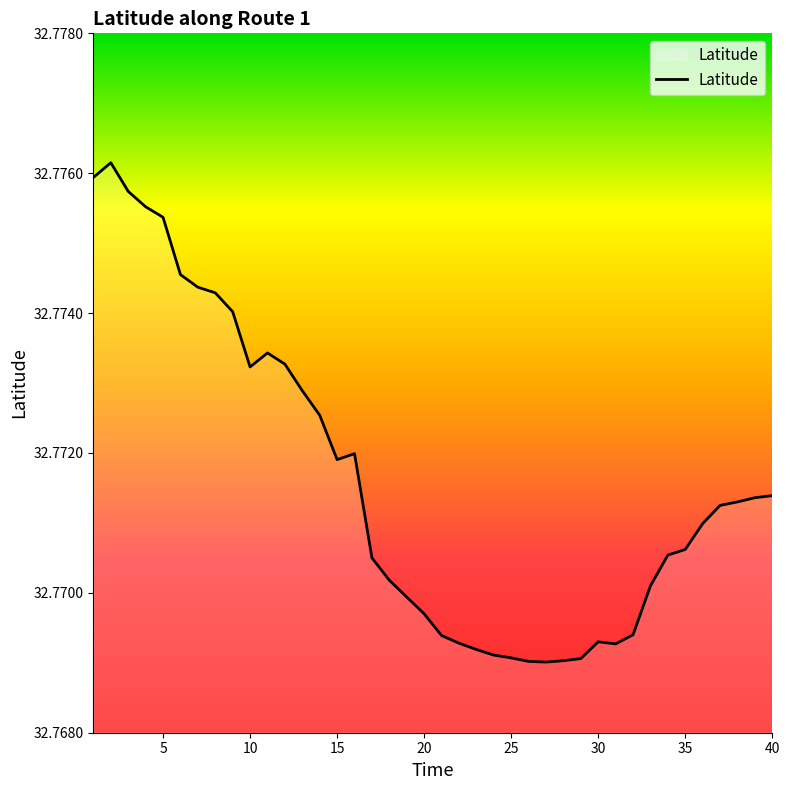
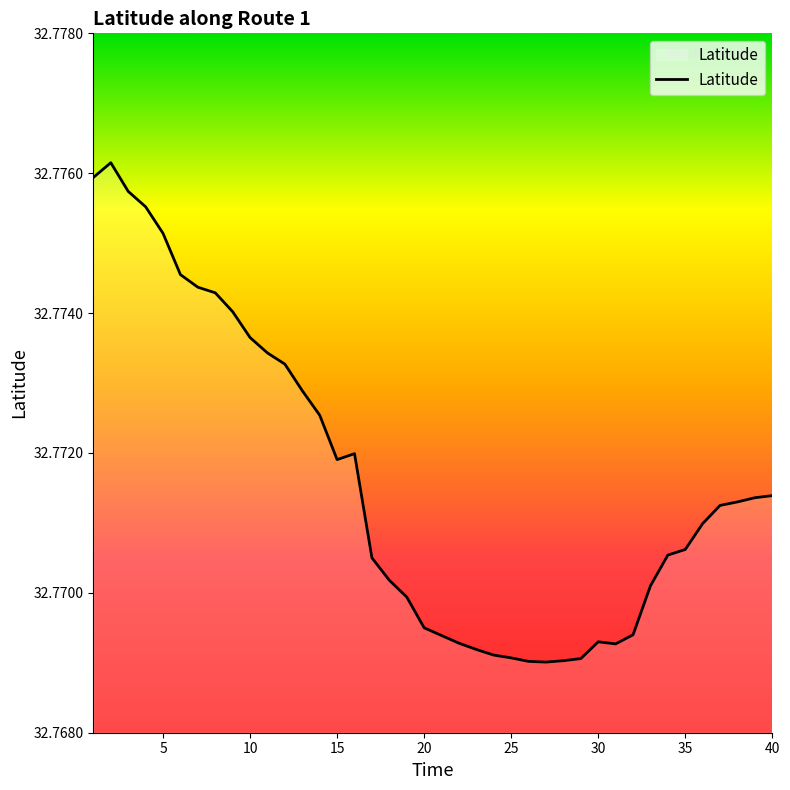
  {
-   "5": 32.7754,
-   "10": 32.7732,
+   "5": 32.7751,
+   "10": 32.7737,
    "15": 32.7719,
-   "20": 32.7697,
+   "20": 32.7695,
    "25": 32.7691,
    "30": 32.7693,
    "35": 32.7706,
    "40": 32.7714
  }
